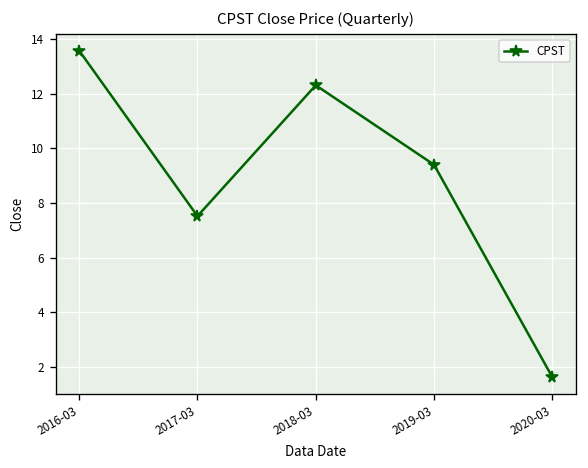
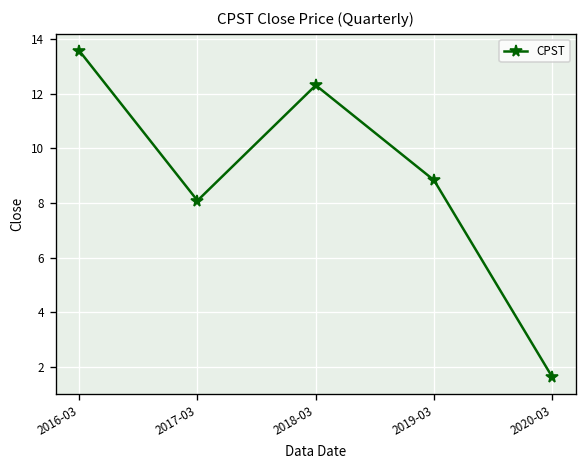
  {
    "2016-03": 13.6,
-   "2017-03": 7.5,
+   "2017-03": 8.1,
    "2018-03": 12.3,
-   "2019-03": 9.4,
+   "2019-03": 8.8,
    "2020-03": 1.6
  }
